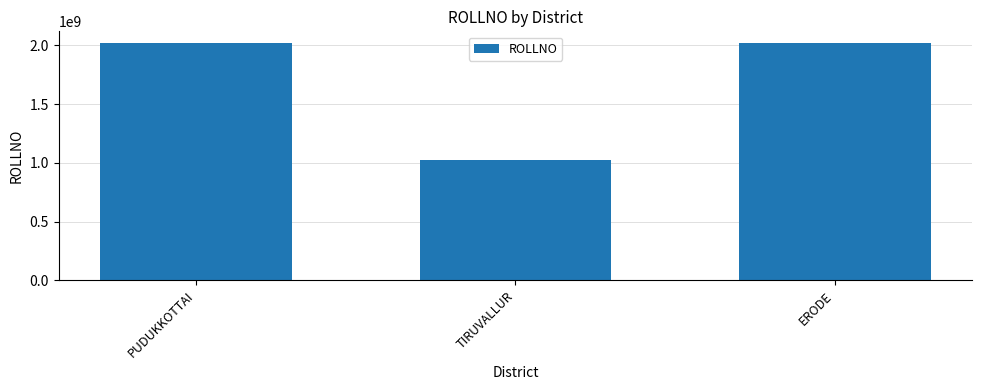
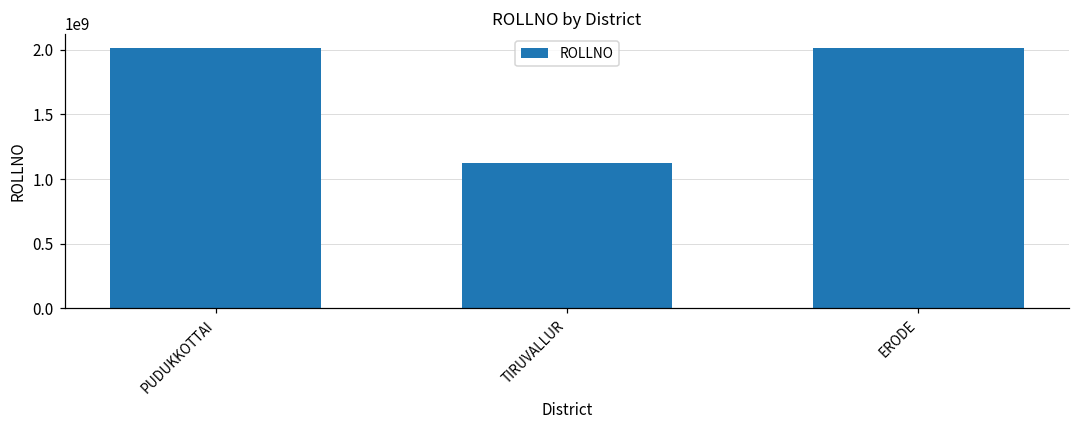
  {
    "PUDUKKOTTAI": 2020000000,
-   "TIRUVALLUR": 1030000000,
+   "TIRUVALLUR": 1120000000,
    "ERODE": 2020000000
  }
